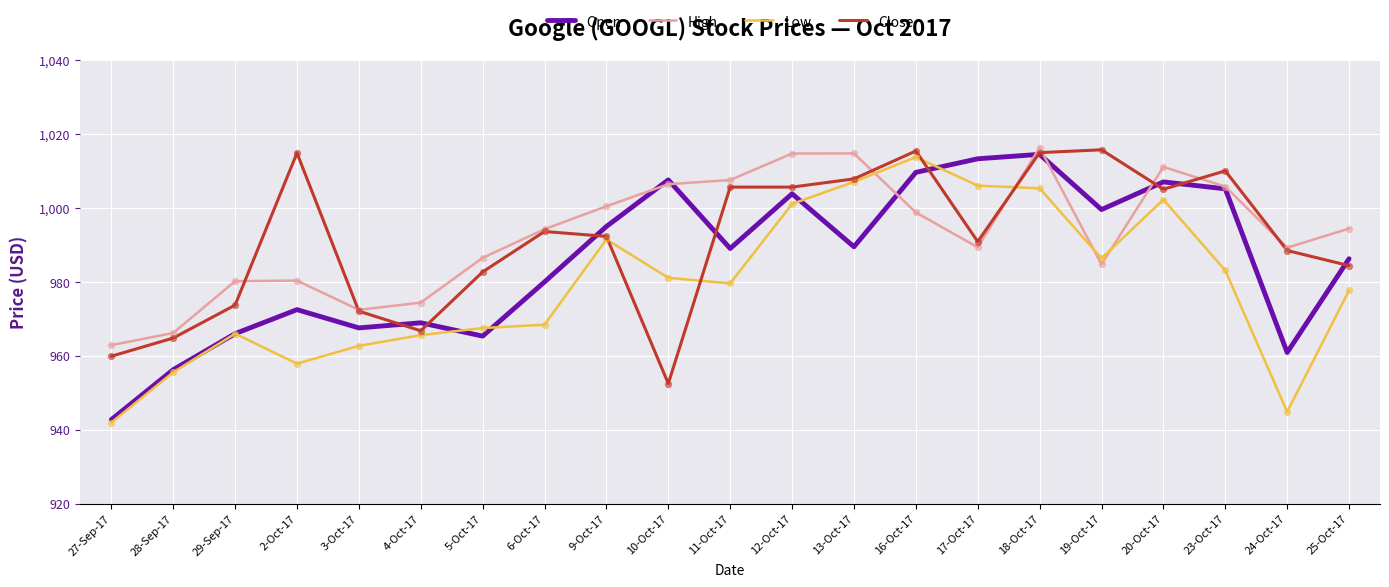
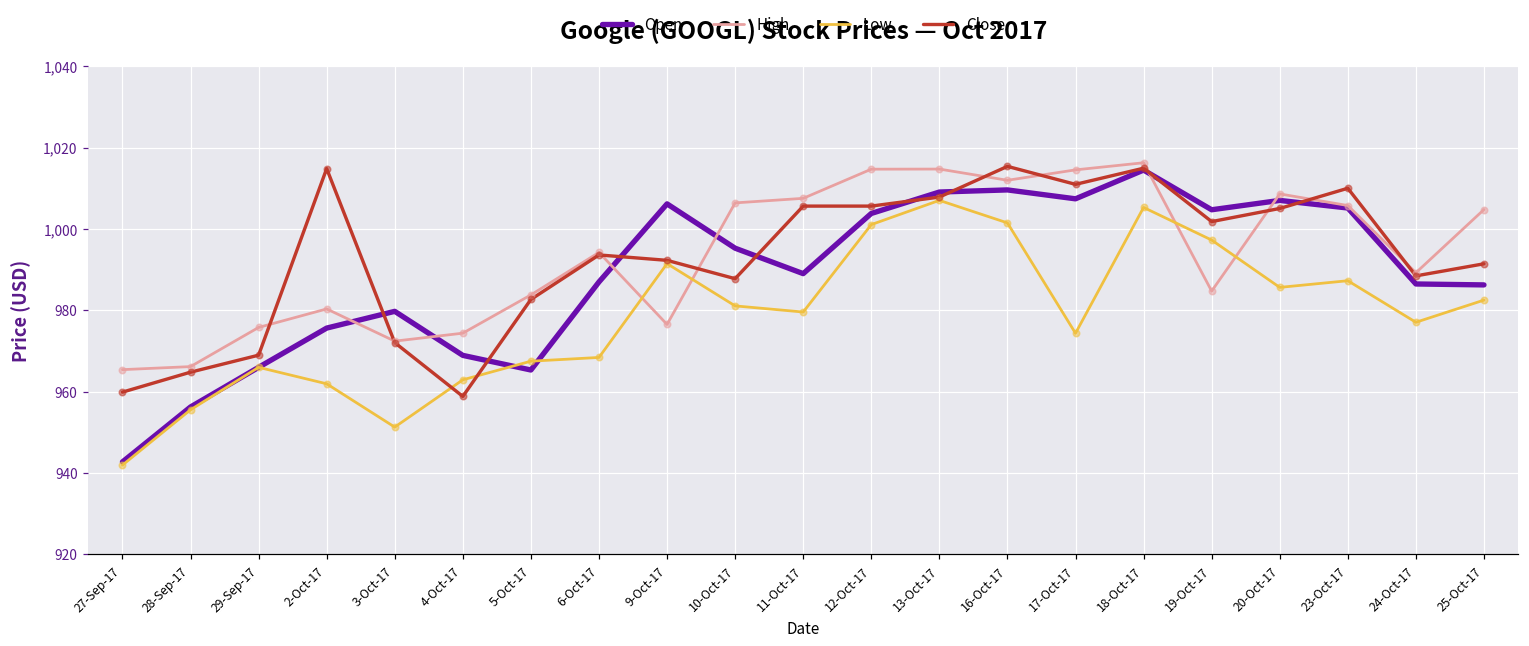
  {
    "Open": {
      "27-Sep-17": "943",
      "28-Sep-17": "956",
-     "2-Oct-17": "973",
-     "3-Oct-17": "968",
+     "2-Oct-17": "976",
+     "3-Oct-17": "980",
      "4-Oct-17": "969",
      "5-Oct-17": "965",
-     "6-Oct-17": "980",
-     "9-Oct-17": "995",
-     "10-Oct-17": "1,008",
+     "6-Oct-17": "987",
+     "9-Oct-17": "1,006",
+     "10-Oct-17": "995",
      "11-Oct-17": "989",
      "12-Oct-17": "1,004",
-     "13-Oct-17": "990",
+     "13-Oct-17": "1,009",
      "16-Oct-17": "1,010",
-     "17-Oct-17": "1,013",
-     "19-Oct-17": "1,000",
+     "17-Oct-17": "1,007",
+     "19-Oct-17": "1,005",
      "20-Oct-17": "1,007",
-     "24-Oct-17": "961",
+     "24-Oct-17": "987",
      "25-Oct-17": "986"
    },
    "High": {
-     "27-Sep-17": "963",
+     "27-Sep-17": "965",
      "28-Sep-17": "966",
-     "29-Sep-17": "980",
+     "29-Sep-17": "976",
      "2-Oct-17": "980",
      "4-Oct-17": "974",
-     "5-Oct-17": "987",
-     "9-Oct-17": "1,000",
+     "5-Oct-17": "984",
+     "9-Oct-17": "977",
      "10-Oct-17": "1,006",
      "11-Oct-17": "1,008",
      "12-Oct-17": "1,015",
      "13-Oct-17": "1,015",
-     "16-Oct-17": "999",
-     "17-Oct-17": "989",
+     "16-Oct-17": "1,012",
+     "17-Oct-17": "1,015",
      "18-Oct-17": "1,016",
      "19-Oct-17": "985",
-     "20-Oct-17": "1,011",
+     "20-Oct-17": "1,009",
      "24-Oct-17": "989",
-     "25-Oct-17": "994"
+     "25-Oct-17": "1,005"
    },
    "Low": {
      "27-Sep-17": "942",
      "28-Sep-17": "956",
-     "2-Oct-17": "958",
-     "3-Oct-17": "963",
-     "4-Oct-17": "966",
+     "2-Oct-17": "962",
+     "3-Oct-17": "951",
+     "4-Oct-17": "963",
      "5-Oct-17": "968",
      "6-Oct-17": "968",
      "9-Oct-17": "992",
      "10-Oct-17": "981",
      "11-Oct-17": "980",
      "12-Oct-17": "1,001",
      "13-Oct-17": "1,007",
-     "16-Oct-17": "1,014",
-     "17-Oct-17": "1,006",
+     "16-Oct-17": "1,002",
+     "17-Oct-17": "974",
      "18-Oct-17": "1,005",
-     "19-Oct-17": "986",
-     "20-Oct-17": "1,002",
-     "23-Oct-17": "983",
-     "24-Oct-17": "945",
-     "25-Oct-17": "978"
+     "19-Oct-17": "997",
+     "20-Oct-17": "986",
+     "23-Oct-17": "987",
+     "24-Oct-17": "977",
+     "25-Oct-17": "983"
    },
    "Close": {
      "27-Sep-17": "960",
      "28-Sep-17": "965",
-     "29-Sep-17": "974",
+     "29-Sep-17": "969",
      "2-Oct-17": "1,015",
-     "4-Oct-17": "967",
+     "4-Oct-17": "959",
      "5-Oct-17": "983",
      "9-Oct-17": "992",
-     "10-Oct-17": "953",
+     "10-Oct-17": "988",
      "11-Oct-17": "1,006",
      "12-Oct-17": "1,006",
      "13-Oct-17": "1,008",
      "16-Oct-17": "1,015",
-     "17-Oct-17": "991",
-     "19-Oct-17": "1,016",
+     "17-Oct-17": "1,011",
+     "19-Oct-17": "1,002",
      "20-Oct-17": "1,005",
      "23-Oct-17": "1,010",
      "24-Oct-17": "988",
-     "25-Oct-17": "984"
+     "25-Oct-17": "991"
    }
  }
